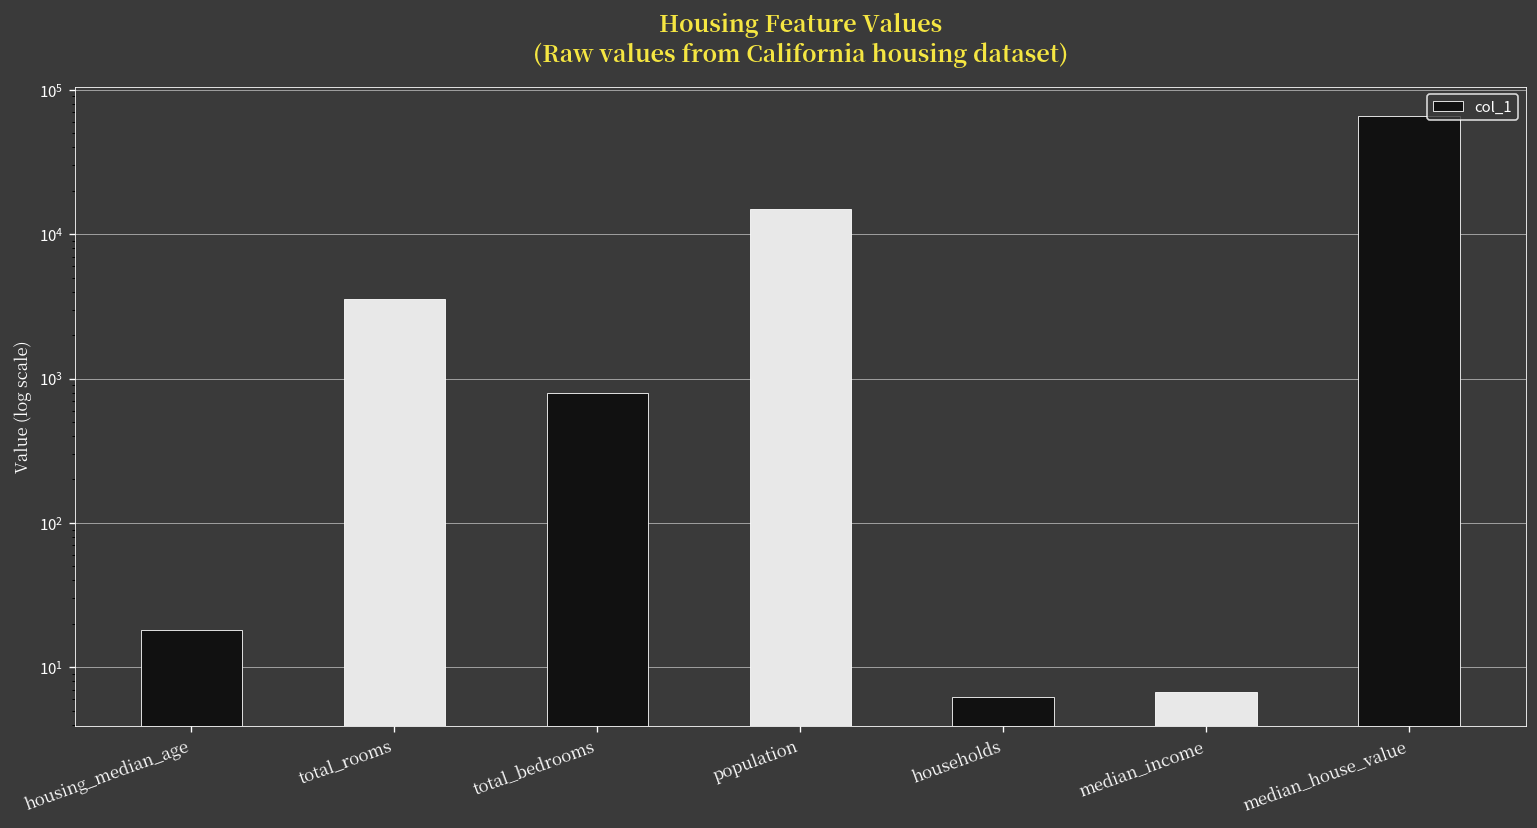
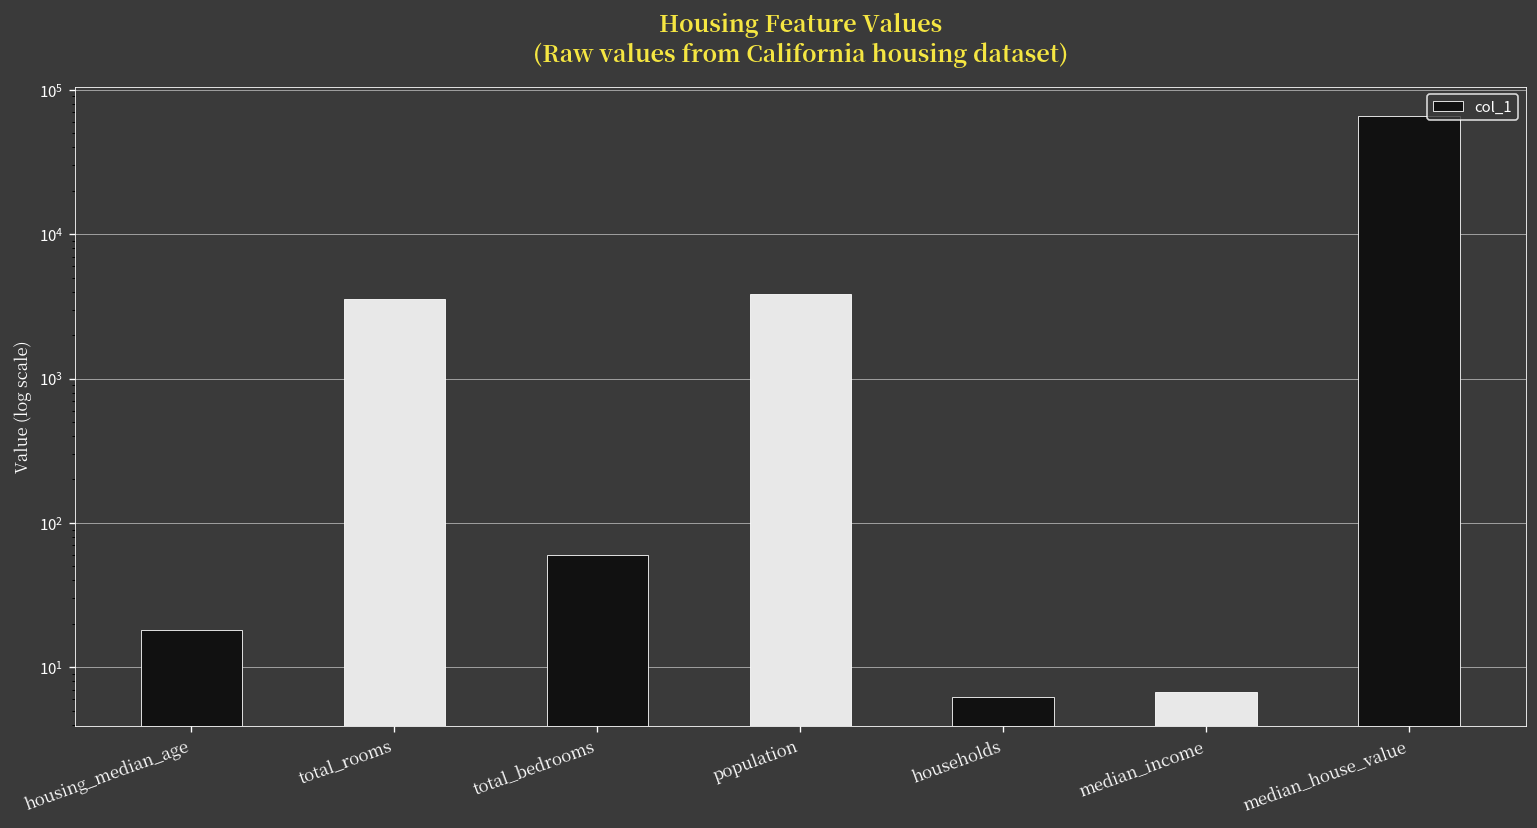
  {
    "housing_median_age": 18,
    "total_rooms": 3600,
-   "total_bedrooms": 800,
-   "population": 15000,
+   "total_bedrooms": 60,
+   "population": 3900,
    "households": 6,
    "median_income": 7,
    "median_house_value": 70000
  }
